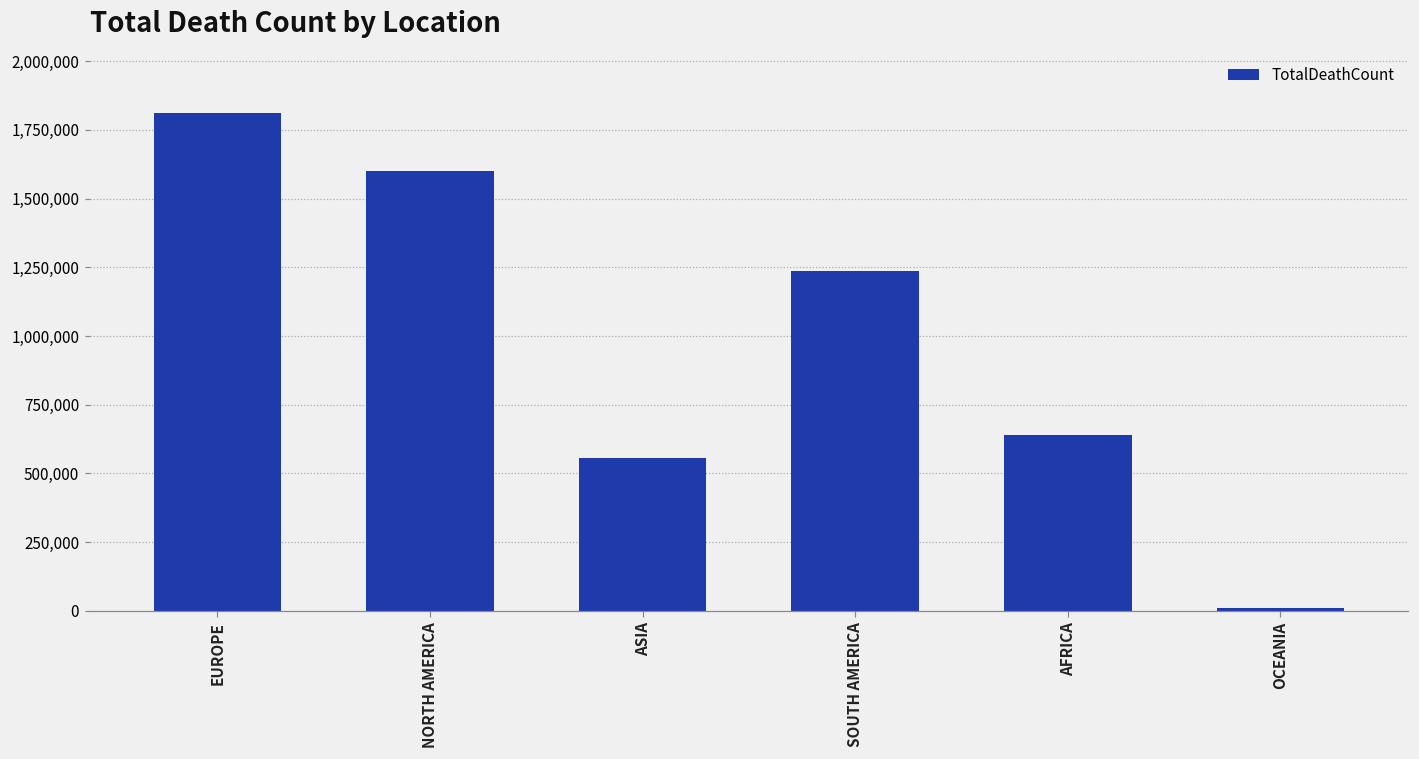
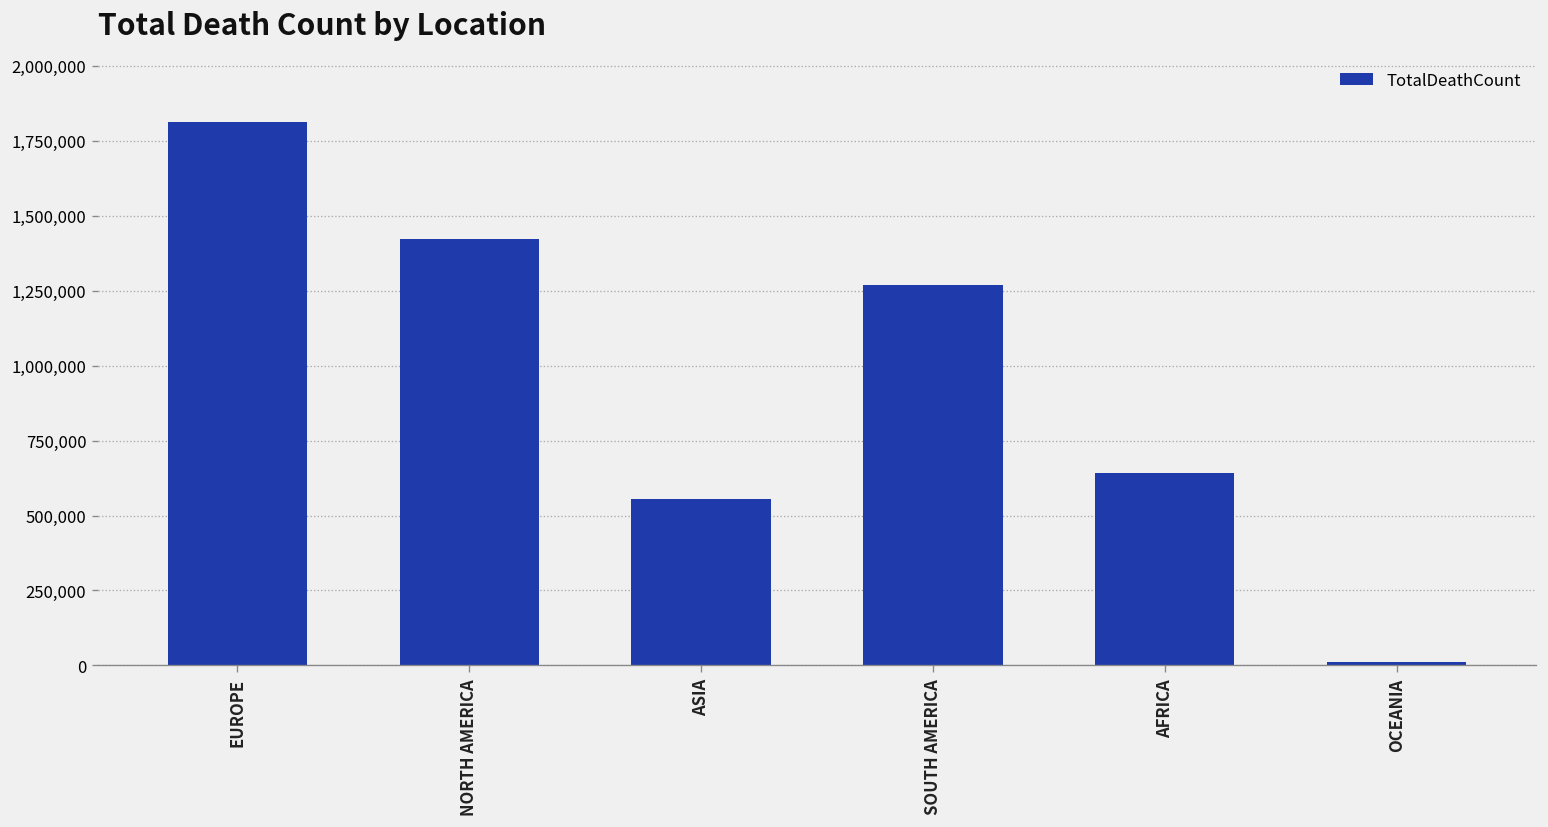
  {
    "EUROPE": "1,810,000",
-   "NORTH AMERICA": "1,600,000",
+   "NORTH AMERICA": "1,420,000",
    "ASIA": "560,000",
-   "SOUTH AMERICA": "1,240,000",
+   "SOUTH AMERICA": "1,270,000",
    "AFRICA": "640,000",
    "OCEANIA": "10,000"
  }
